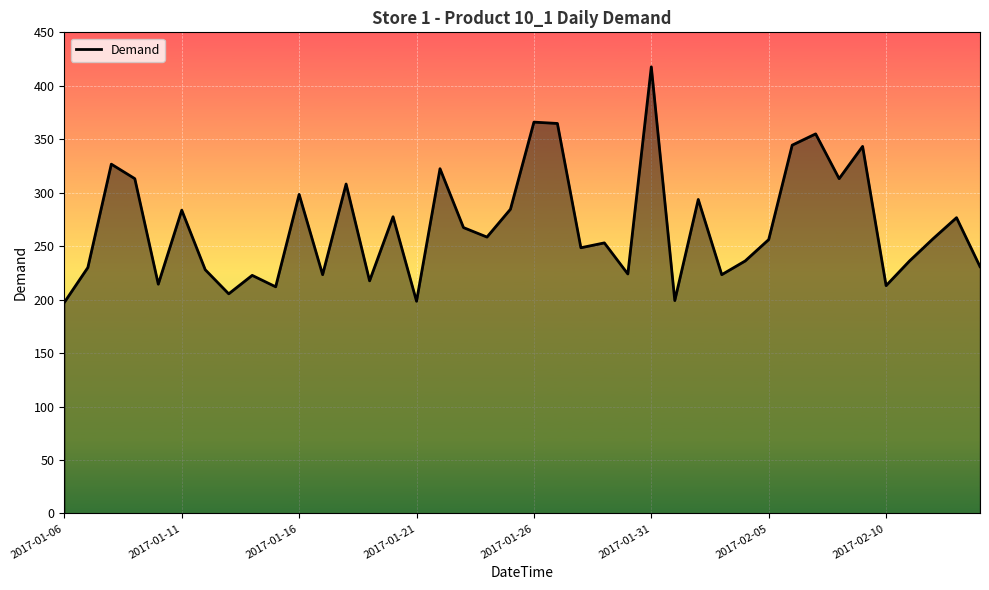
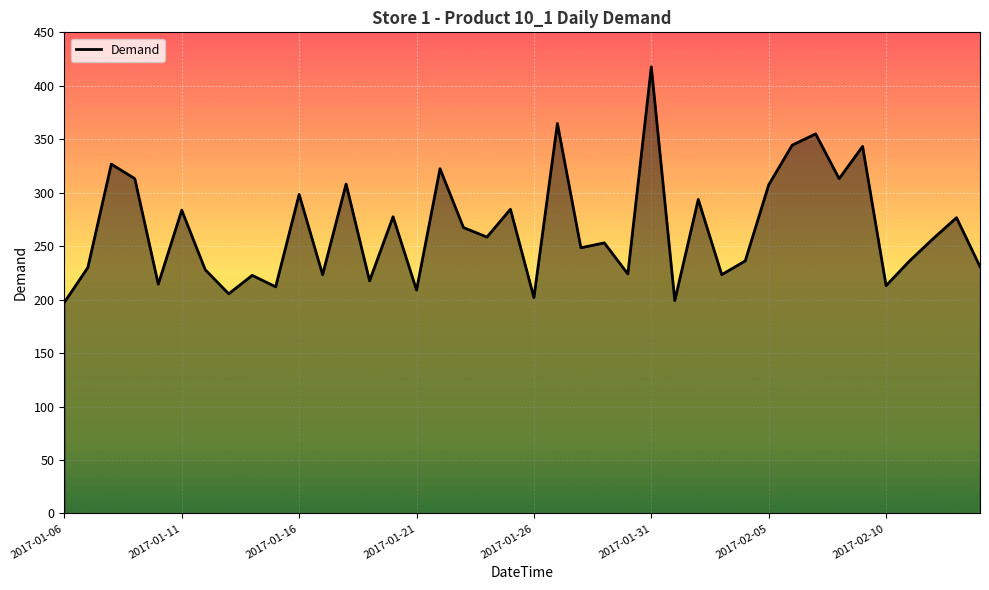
  {
    "2017-01-06": 197,
    "2017-01-11": 284,
    "2017-01-16": 298,
-   "2017-01-21": 198,
-   "2017-01-26": 366,
+   "2017-01-21": 209,
+   "2017-01-26": 202,
    "2017-01-31": 418,
-   "2017-02-05": 256,
+   "2017-02-05": 307,
    "2017-02-10": 213
  }
